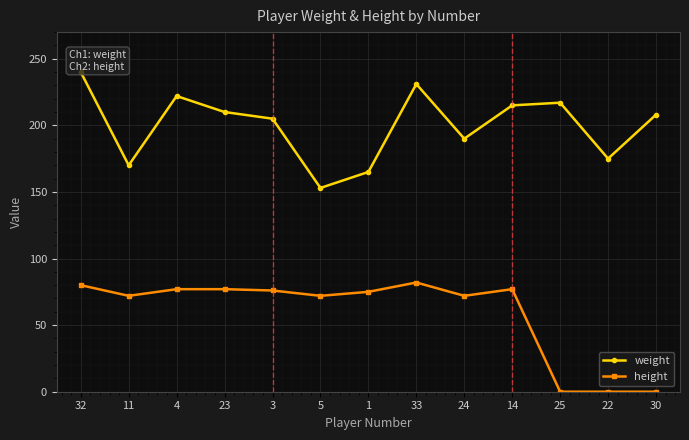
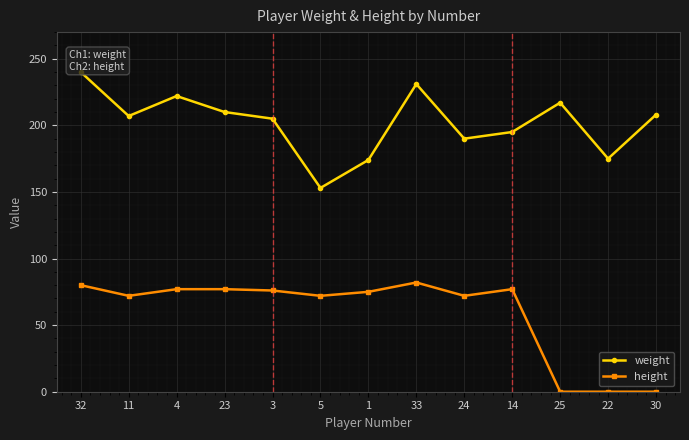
  {
    "weight": {
-     "11": 170,
+     "11": 207,
      "4": 222,
      "23": 210,
      "3": 205,
      "5": 153,
-     "1": 165,
+     "1": 174,
      "33": 231,
      "24": 190,
-     "14": 215,
+     "14": 195,
      "25": 217,
      "22": 175,
      "30": 208
    },
    "height": {
      "32": 80,
      "11": 72,
      "4": 77,
      "23": 77,
      "3": 76,
      "5": 72,
      "1": 75,
      "33": 82,
      "24": 72,
      "14": 77,
      "25": 0,
      "22": 0,
      "30": 0
    }
  }
